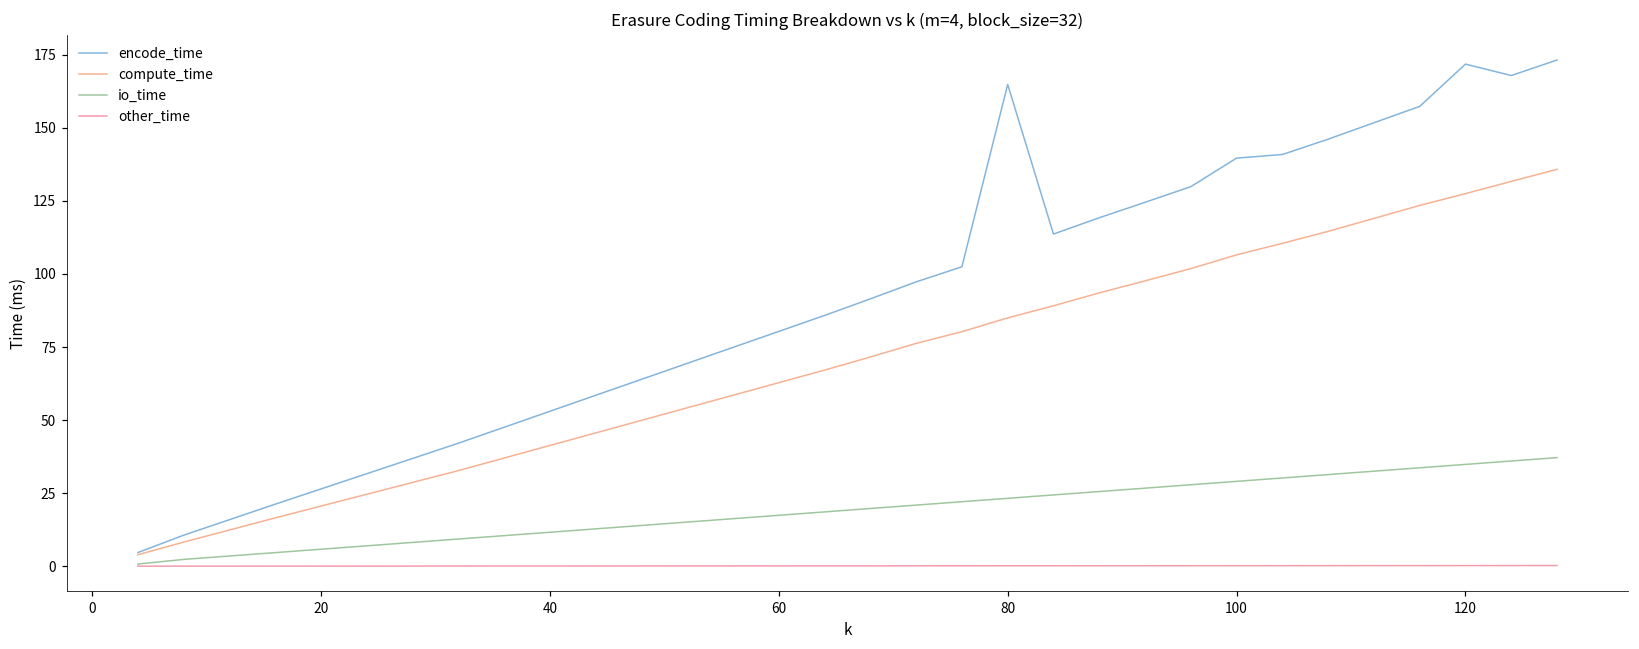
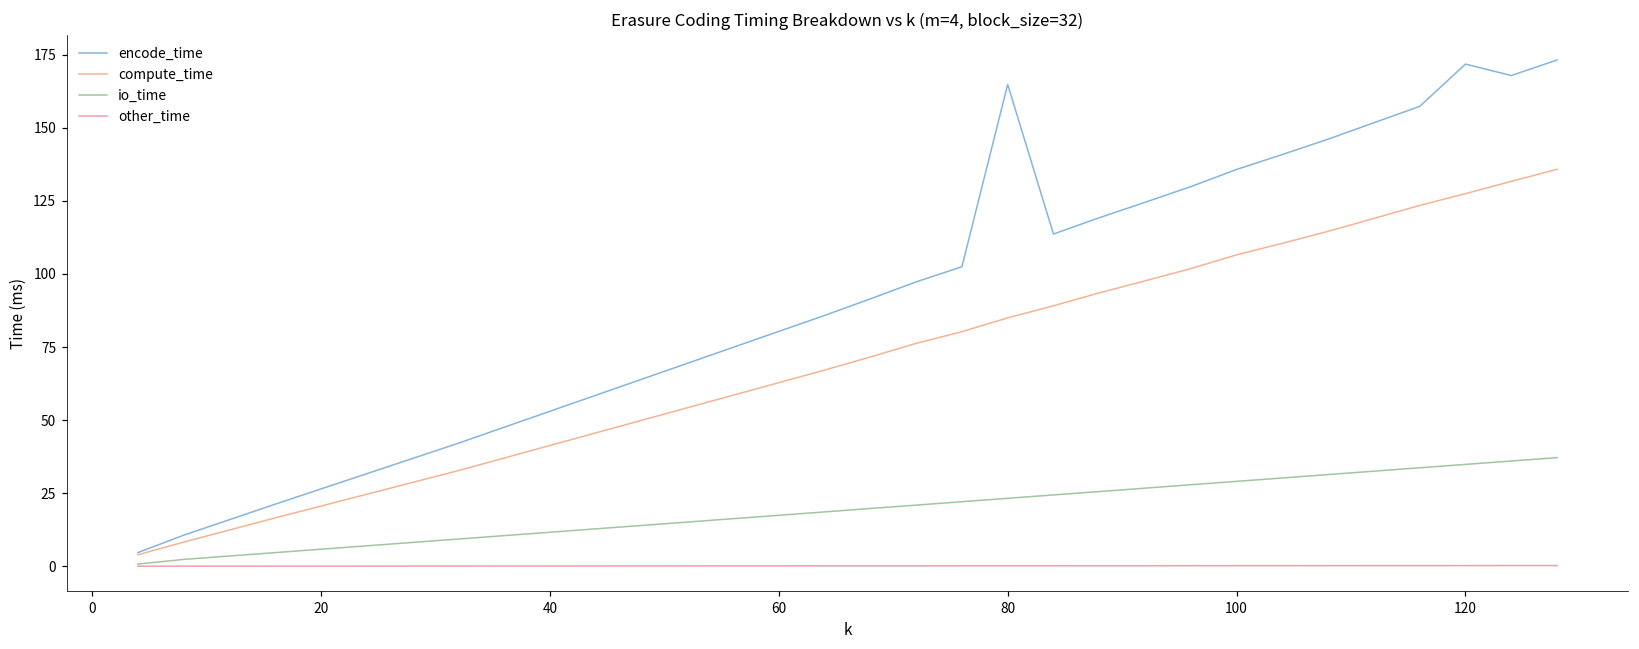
  {
    "encode_time": {
      "80": 165,
-     "100": 140,
+     "100": 136,
      "120": 172
    },
    "io_time": {
      "80": 23,
      "100": 29,
      "120": 35
    }
  }
